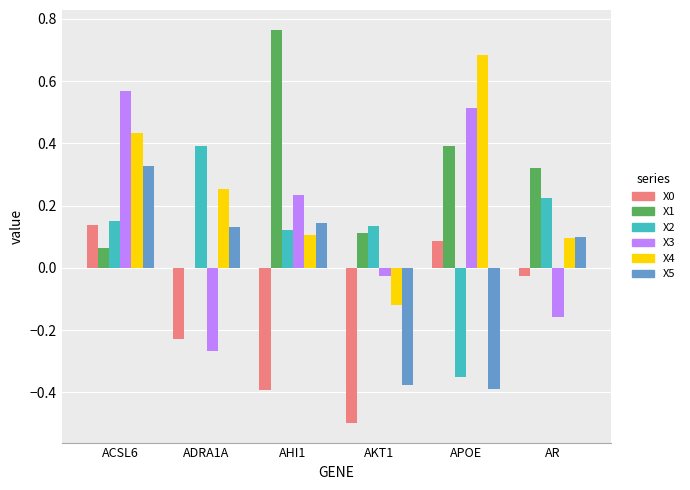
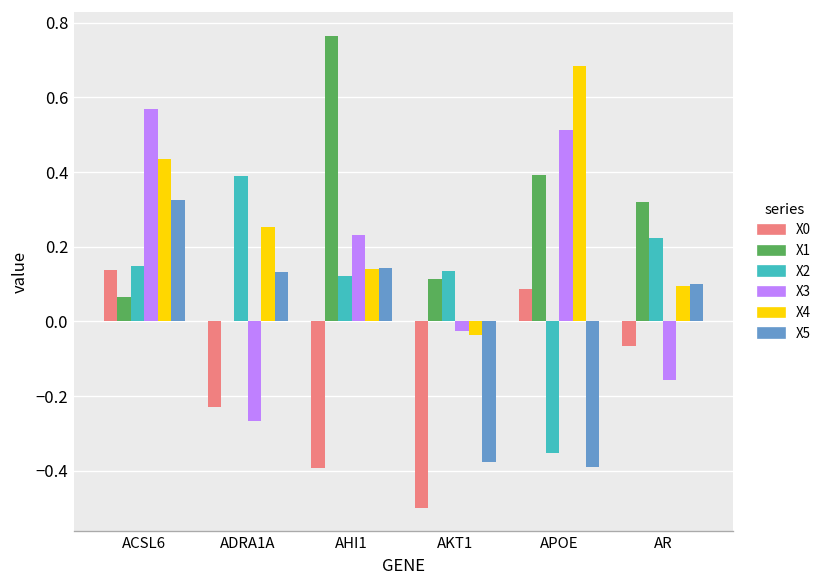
  {
    "X0": {
      "ACSL6": 0.14,
      "ADRA1A": -0.23,
      "AHI1": -0.39,
      "AKT1": -0.50,
      "APOE": 0.09,
-     "AR": -0.03
+     "AR": -0.06
    },
    "X1": {
      "ACSL6": 0.06,
      "AHI1": 0.77,
      "AKT1": 0.11,
      "APOE": 0.39,
      "AR": 0.32
    },
    "X3": {
      "ACSL6": 0.57,
      "ADRA1A": -0.27,
      "AHI1": 0.23,
      "AKT1": -0.03,
      "APOE": 0.51,
      "AR": -0.16
    },
    "X4": {
      "ACSL6": 0.43,
      "ADRA1A": 0.25,
-     "AHI1": 0.11,
-     "AKT1": -0.12,
+     "AHI1": 0.14,
+     "AKT1": -0.04,
      "APOE": 0.68,
      "AR": 0.09
    }
  }
